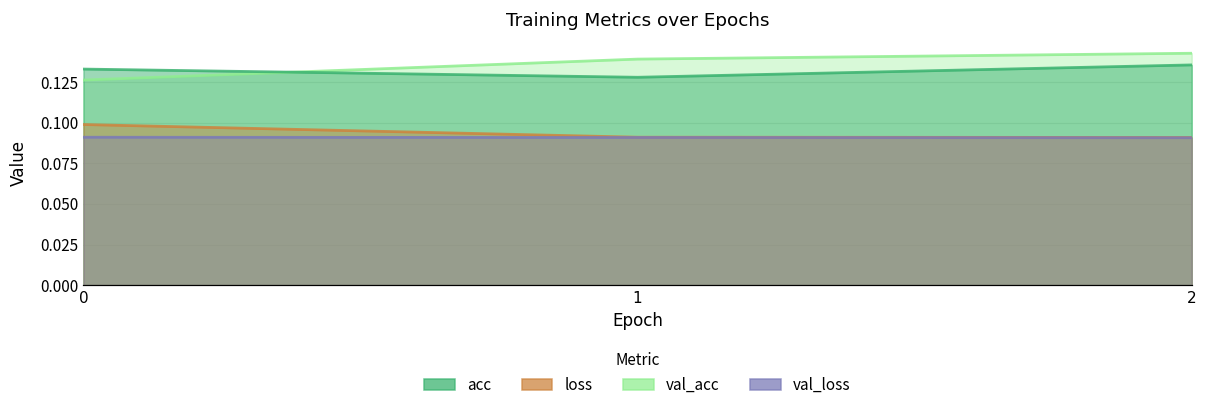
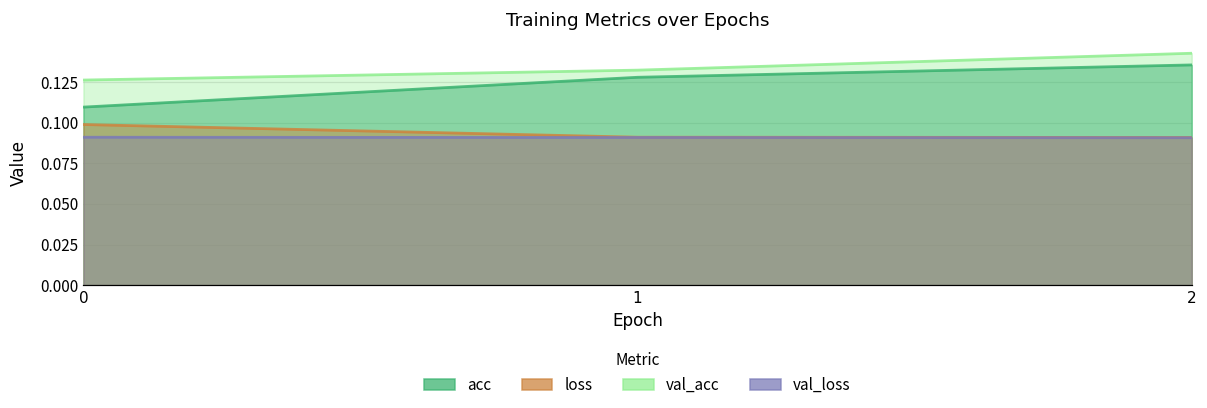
  {
    "val_acc": {
      "0": 0.126,
-     "1": 0.139,
+     "1": 0.132,
      "2": 0.143
    },
    "acc": {
-     "0": 0.133,
+     "0": 0.110,
      "1": 0.128,
      "2": 0.136
    },
    "loss": {
      "0": 0.099
    },
    "val_loss": {
      "0": 0.091
    }
  }
